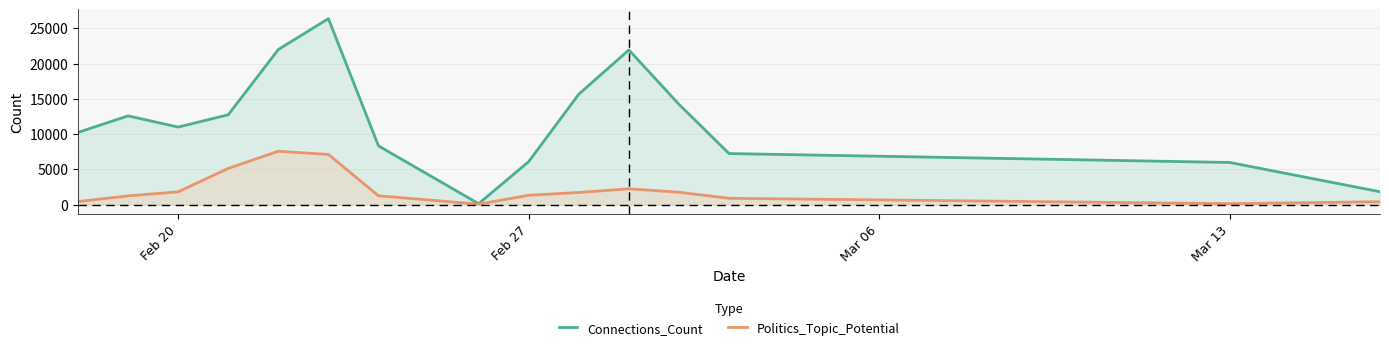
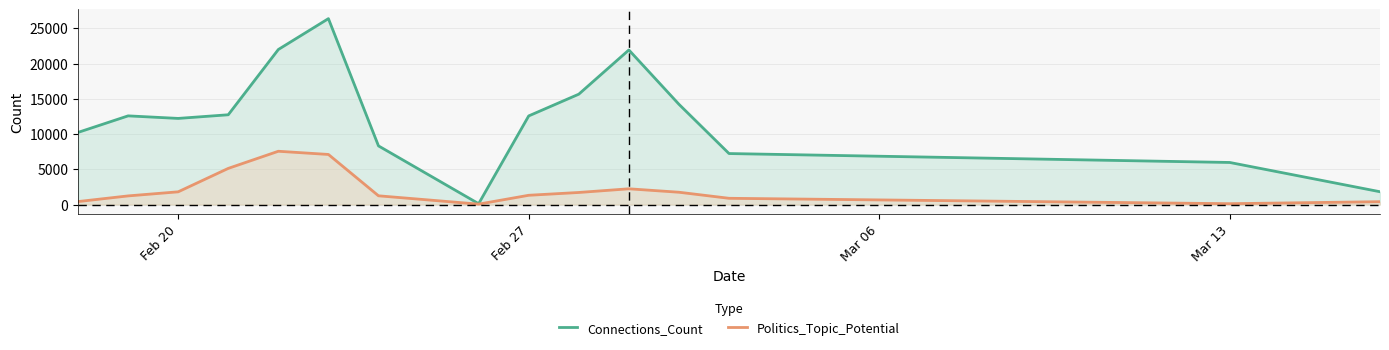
  {
    "Connections_Count": {
-     "Feb 20": 11000,
-     "Feb 27": 6000,
+     "Feb 20": 12000,
+     "Feb 27": 13000,
      "Mar 13": 6000
    },
    "Politics_Topic_Potential": {
      "Feb 20": 2000,
      "Feb 27": 1000,
      "Mar 13": 0
    }
  }
